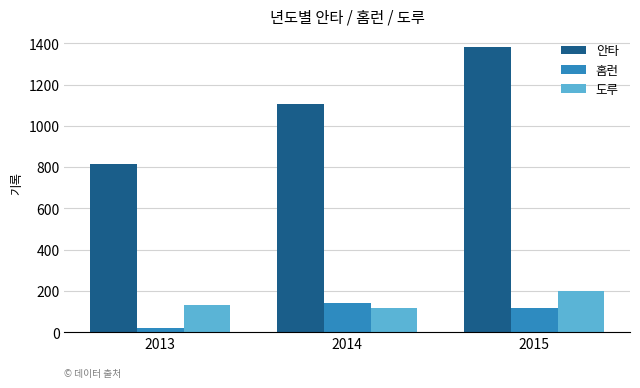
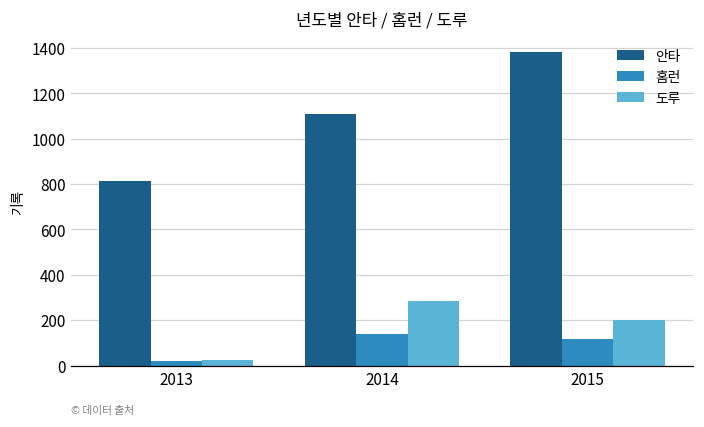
  {
    "안타": {
      "2013": 810,
      "2014": 1110,
      "2015": 1380
    },
    "홈런": {
      "2013": 20,
      "2014": 140,
      "2015": 120
    },
    "도루": {
-     "2013": 130,
-     "2014": 120,
+     "2013": 20,
+     "2014": 290,
      "2015": 200
    }
  }
